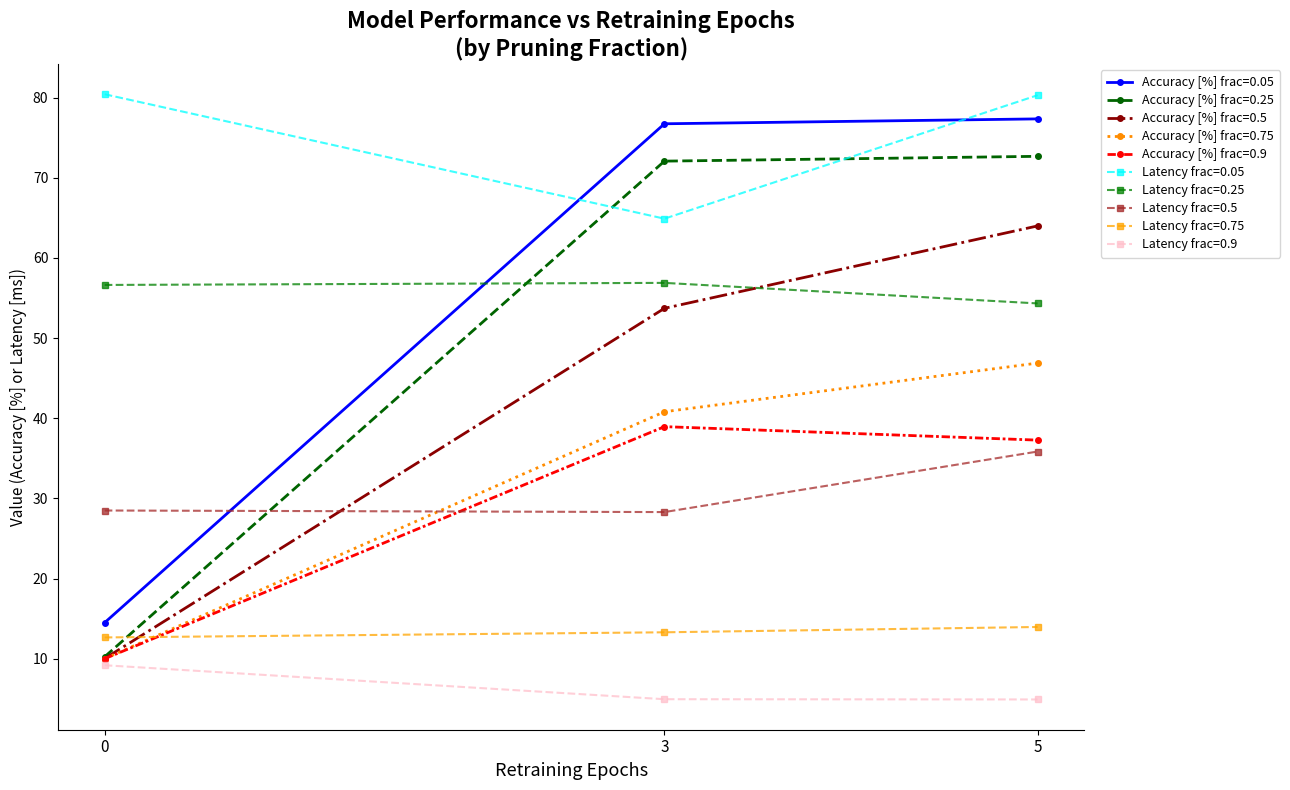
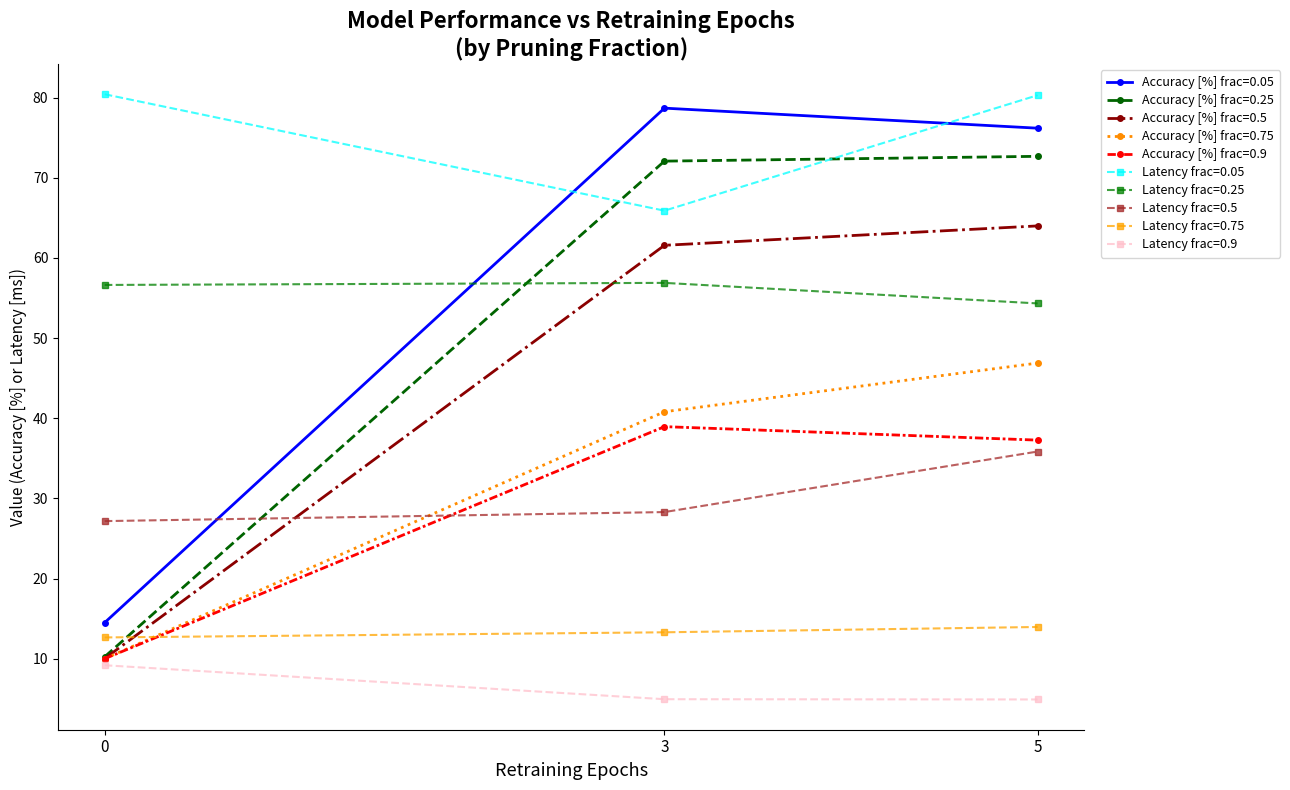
  {
    "Accuracy [%] frac=0.05": {
      "0": 15,
-     "3": 77,
-     "5": 77
+     "3": 79,
+     "5": 76
    },
    "Accuracy [%] frac=0.5": {
-     "3": 54,
+     "3": 62,
      "5": 64
    },
    "Accuracy [%] frac=0.9": {
      "3": 39,
      "5": 37
    },
    "Latency frac=0.05": {
      "0": 80,
-     "3": 65,
+     "3": 66,
      "5": 80
    },
    "Latency frac=0.5": {
-     "0": 28,
+     "0": 27,
      "3": 28,
      "5": 36
    },
    "Latency frac=0.9": {
      "0": 9,
      "3": 5,
      "5": 5
    }
  }
